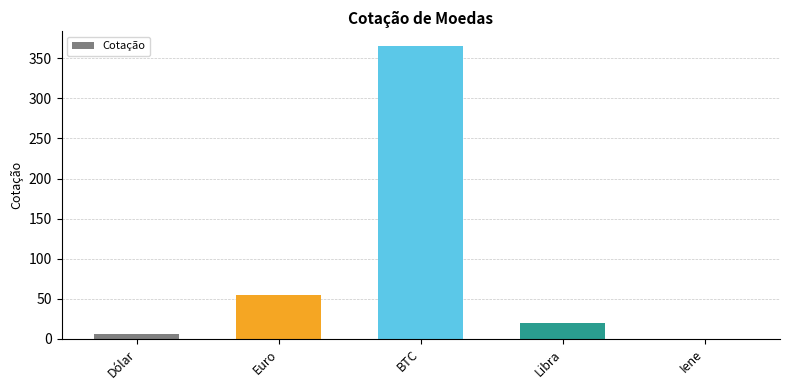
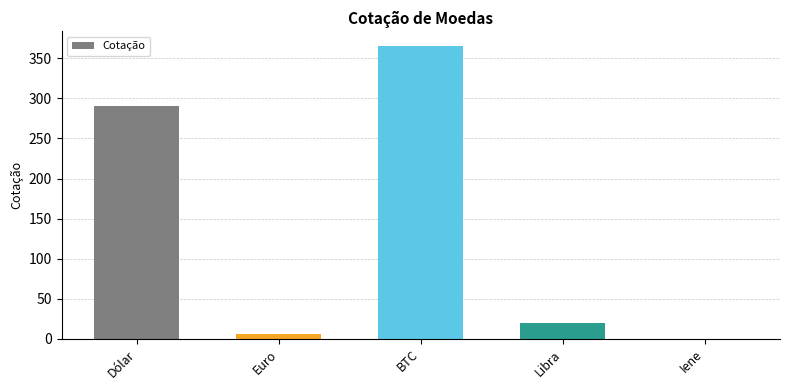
  {
-   "Dólar": 10,
-   "Euro": 50,
+   "Dólar": 290,
+   "Euro": 10,
    "BTC": 370,
    "Libra": 20
  }
